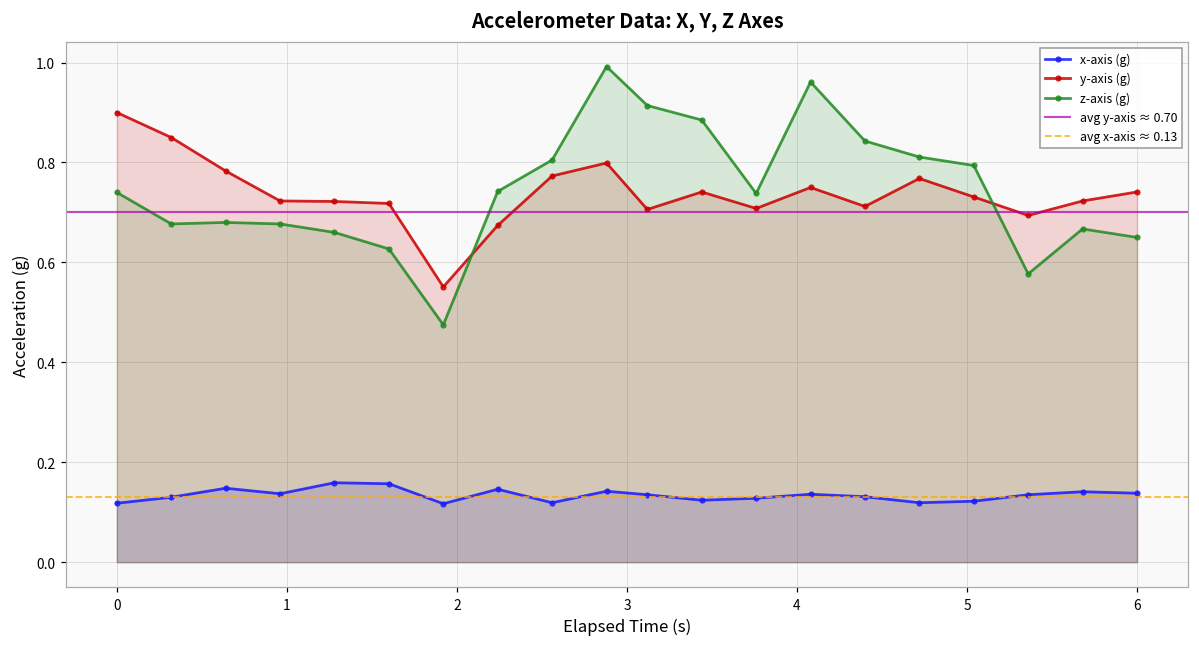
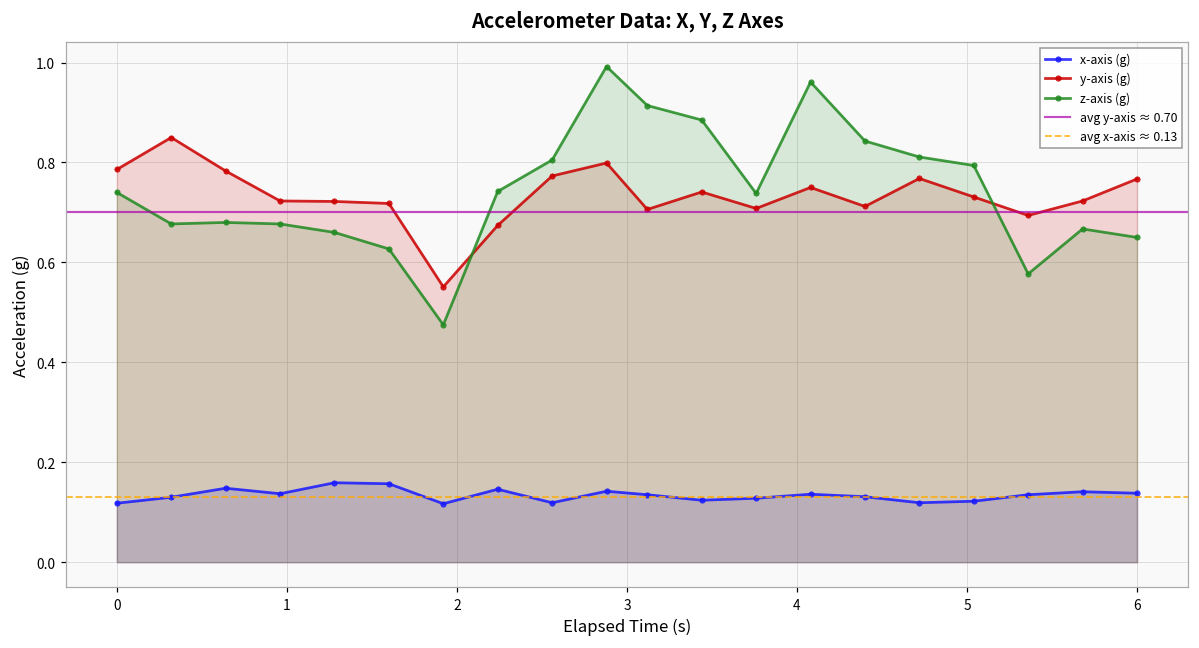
  {
    "x-axis (g)": {
      "0": 0.12,
      "6": 0.14
    },
    "y-axis (g)": {
-     "0": 0.90,
-     "6": 0.74
+     "0": 0.79,
+     "6": 0.77
    },
    "z-axis (g)": {
      "0": 0.74,
      "6": 0.65
    }
  }
